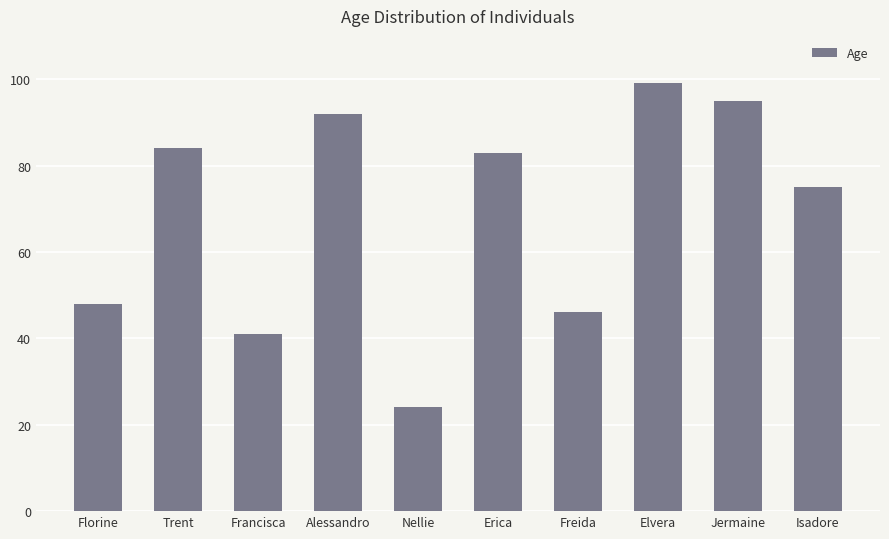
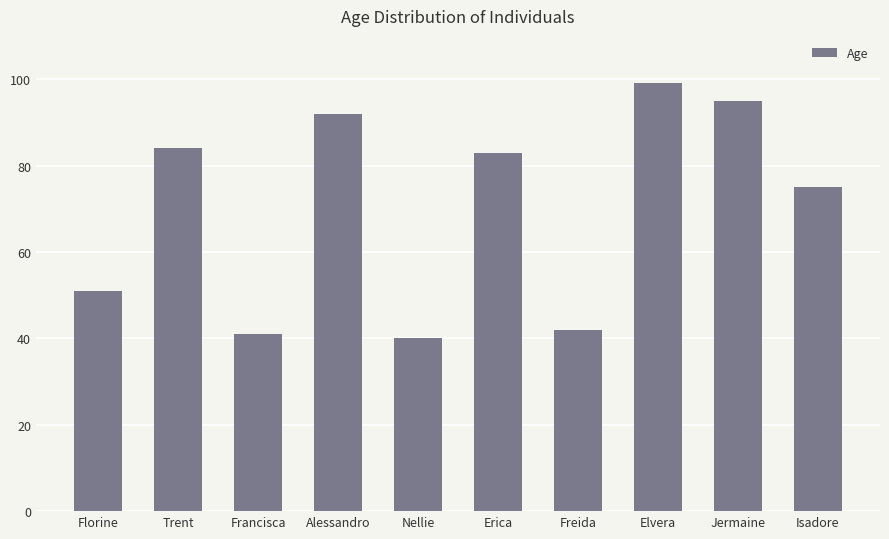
  {
-   "Florine": 48,
+   "Florine": 51,
    "Trent": 84,
    "Francisca": 41,
    "Alessandro": 92,
-   "Nellie": 24,
+   "Nellie": 40,
    "Erica": 83,
-   "Freida": 46,
+   "Freida": 42,
    "Elvera": 99,
    "Jermaine": 95,
    "Isadore": 75
  }
